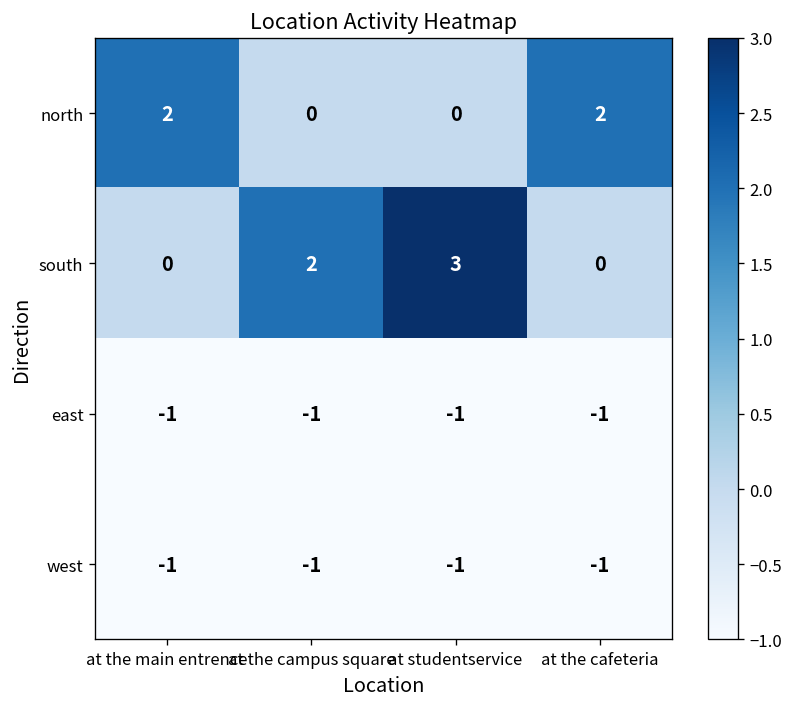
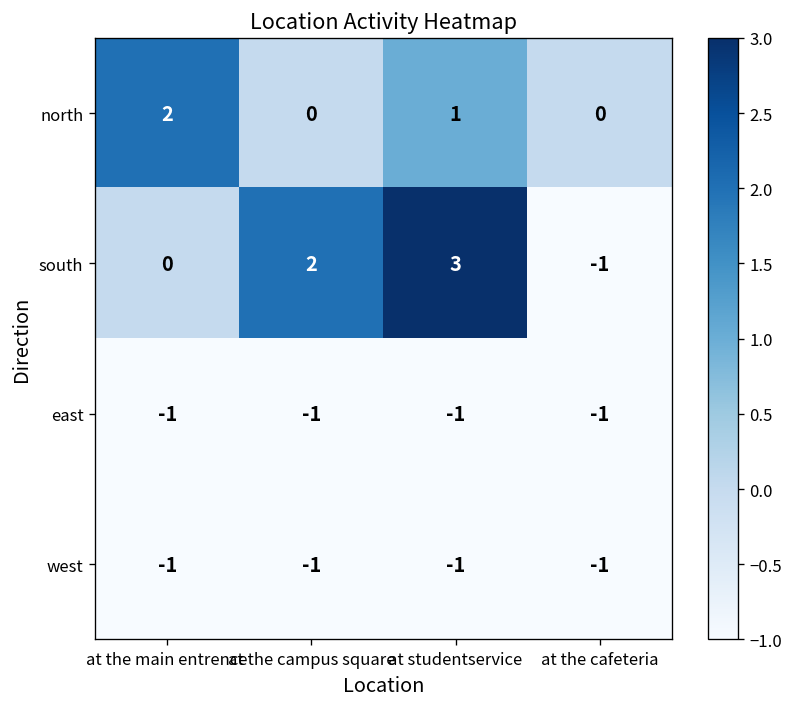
  {
    "north": {
      "at the main entrence": 2,
      "at the campus square": 0,
-     "at studentservice": 0,
-     "at the cafeteria": 2
+     "at studentservice": 1,
+     "at the cafeteria": 0
    },
    "south": {
      "at the main entrence": 0,
      "at the campus square": 2,
      "at studentservice": 3,
-     "at the cafeteria": 0
+     "at the cafeteria": -1
    },
    "east": {
      "at the main entrence": -1,
      "at the campus square": -1,
      "at studentservice": -1,
      "at the cafeteria": -1
    },
    "west": {
      "at the main entrence": -1,
      "at the campus square": -1,
      "at studentservice": -1,
      "at the cafeteria": -1
    }
  }
